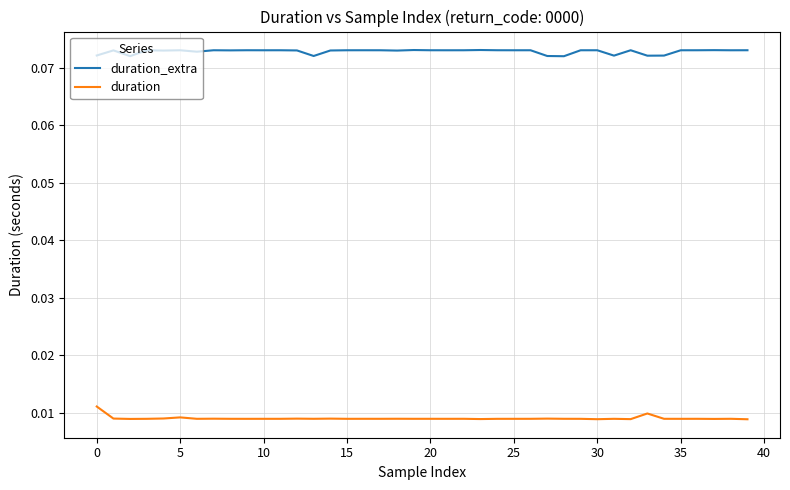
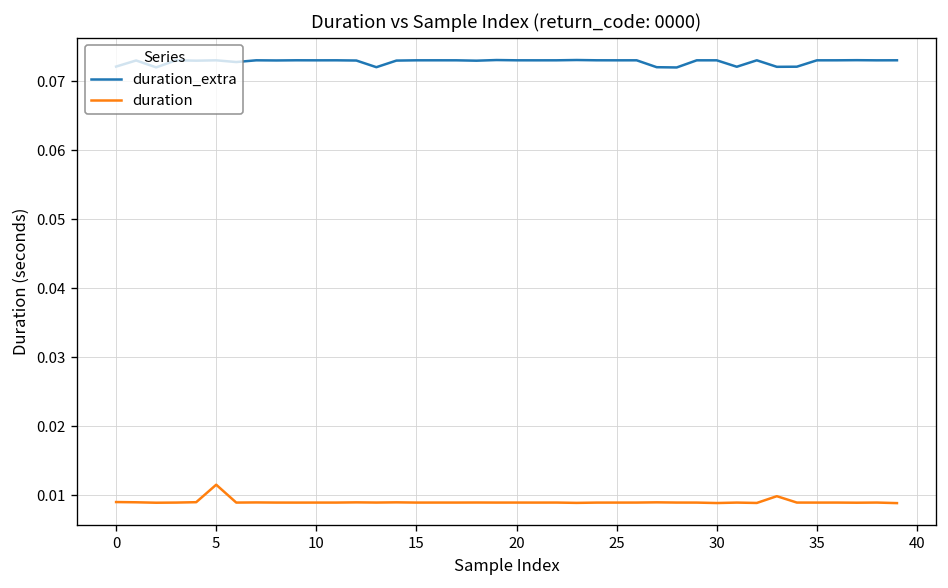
  {
    "duration_extra": {
      "10": 0.073,
      "15": 0.073,
      "20": 0.073,
      "25": 0.073,
      "30": 0.073,
      "35": 0.073
    },
    "duration": {
-     "0": 0.011,
-     "5": 0.009,
+     "0": 0.009,
+     "5": 0.012,
      "10": 0.009,
      "15": 0.009,
      "20": 0.009,
      "25": 0.009,
      "30": 0.009,
      "35": 0.009
    }
  }
